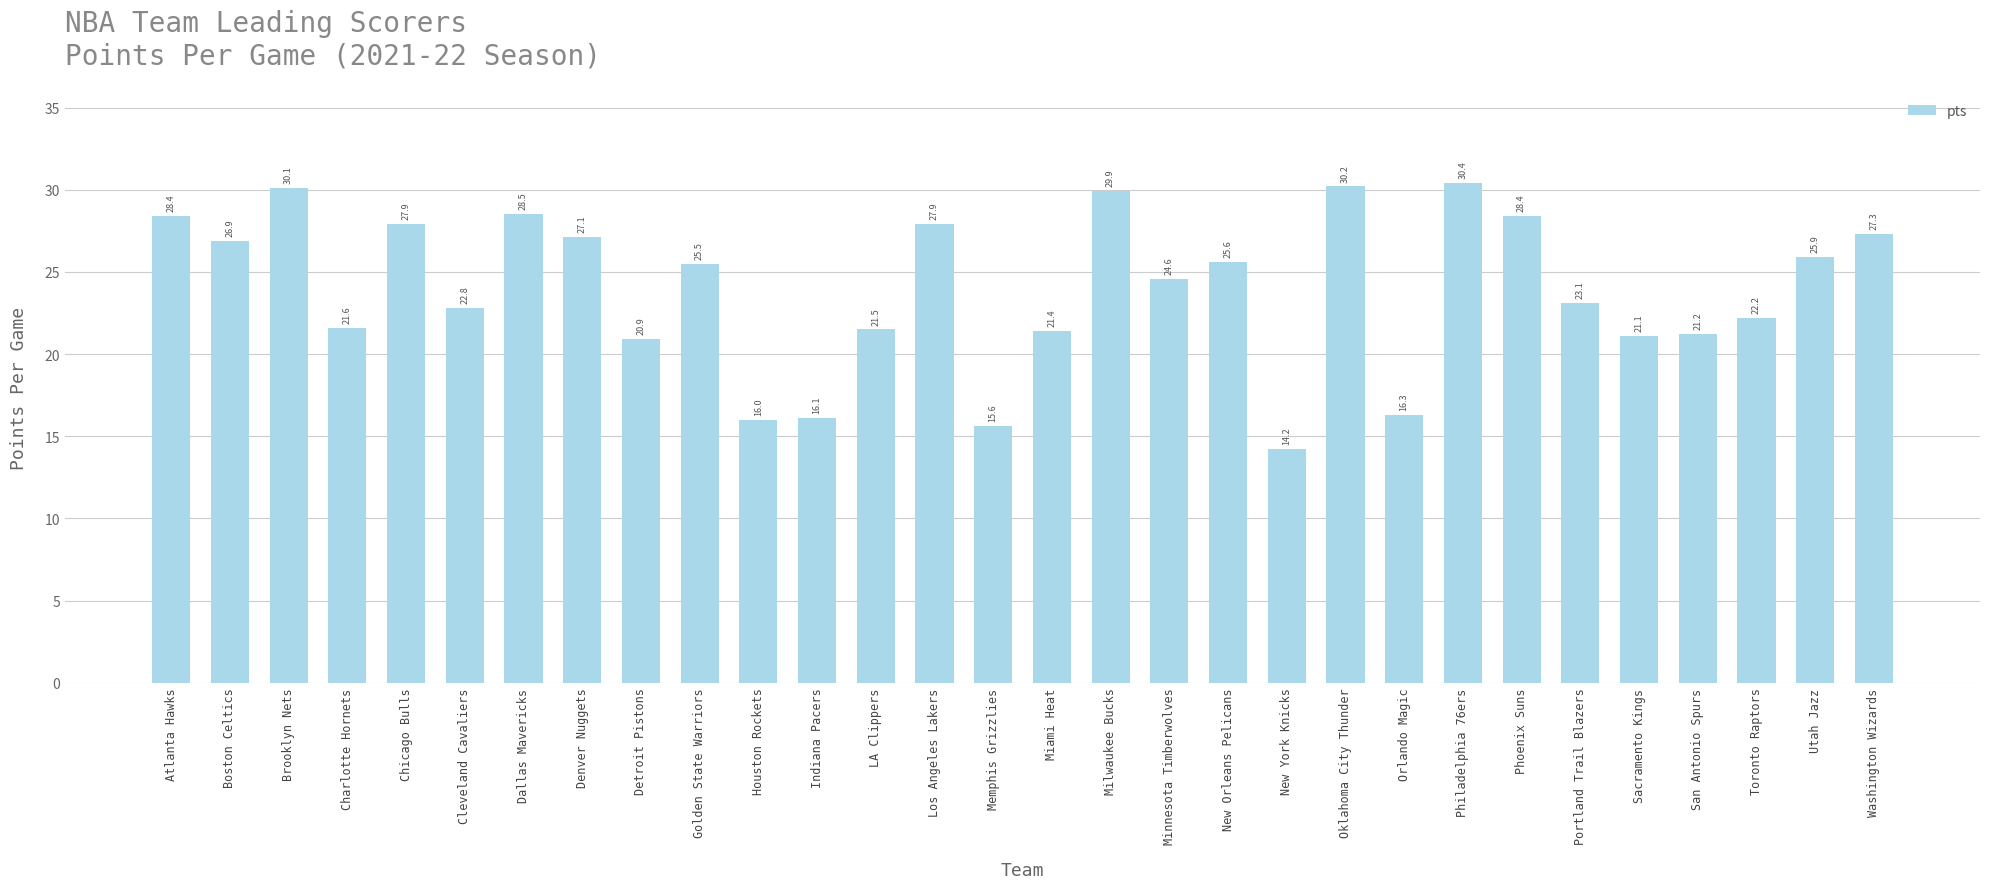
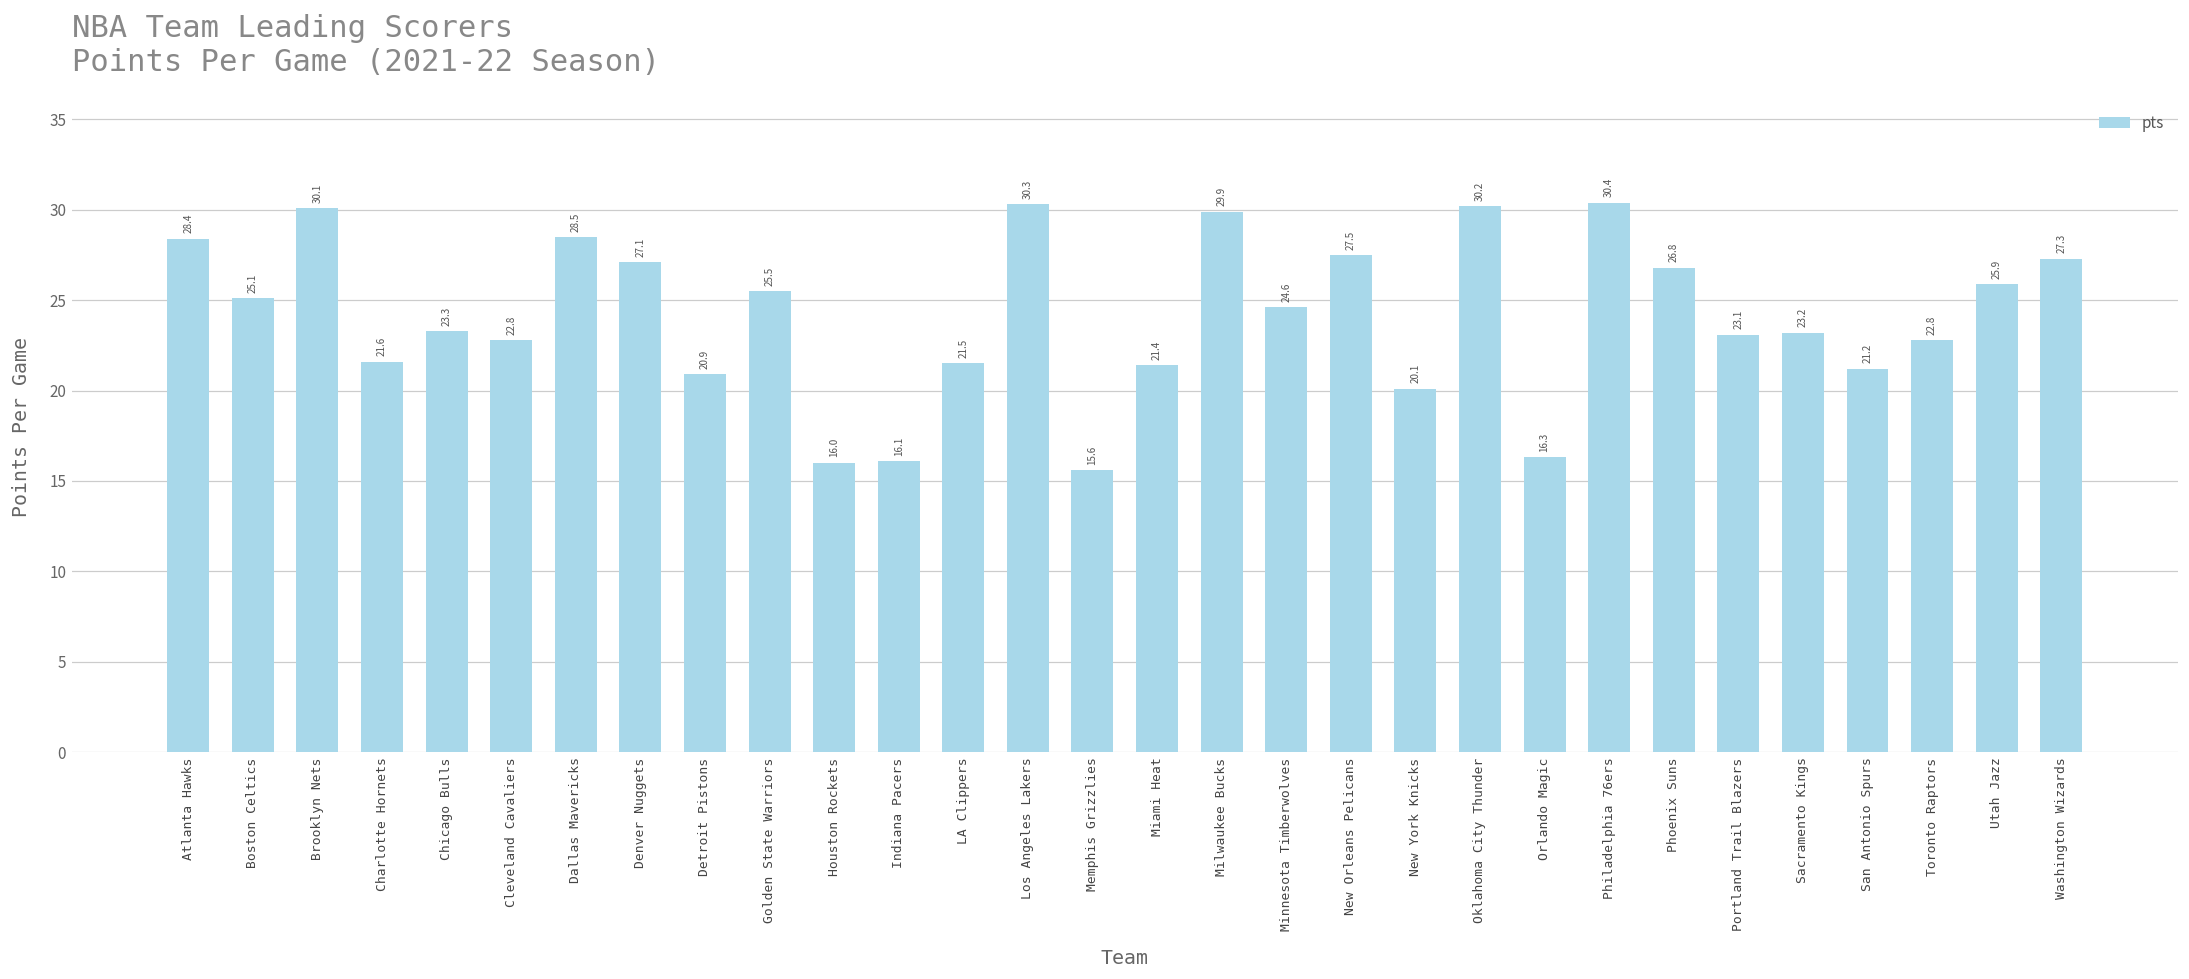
  {
    "Atlanta Hawks": 28.4,
-   "Boston Celtics": 26.9,
+   "Boston Celtics": 25.1,
    "Brooklyn Nets": 30.1,
    "Charlotte Hornets": 21.6,
-   "Chicago Bulls": 27.9,
+   "Chicago Bulls": 23.3,
    "Cleveland Cavaliers": 22.8,
    "Dallas Mavericks": 28.5,
    "Denver Nuggets": 27.1,
    "Detroit Pistons": 20.9,
    "Golden State Warriors": 25.5,
    "Houston Rockets": 16.0,
    "Indiana Pacers": 16.1,
    "LA Clippers": 21.5,
-   "Los Angeles Lakers": 27.9,
+   "Los Angeles Lakers": 30.3,
    "Memphis Grizzlies": 15.6,
    "Miami Heat": 21.4,
    "Milwaukee Bucks": 29.9,
    "Minnesota Timberwolves": 24.6,
-   "New Orleans Pelicans": 25.6,
-   "New York Knicks": 14.2,
+   "New Orleans Pelicans": 27.5,
+   "New York Knicks": 20.1,
    "Oklahoma City Thunder": 30.2,
    "Orlando Magic": 16.3,
    "Philadelphia 76ers": 30.4,
-   "Phoenix Suns": 28.4,
+   "Phoenix Suns": 26.8,
    "Portland Trail Blazers": 23.1,
-   "Sacramento Kings": 21.1,
+   "Sacramento Kings": 23.2,
    "San Antonio Spurs": 21.2,
-   "Toronto Raptors": 22.2,
+   "Toronto Raptors": 22.8,
    "Utah Jazz": 25.9,
    "Washington Wizards": 27.3
  }
